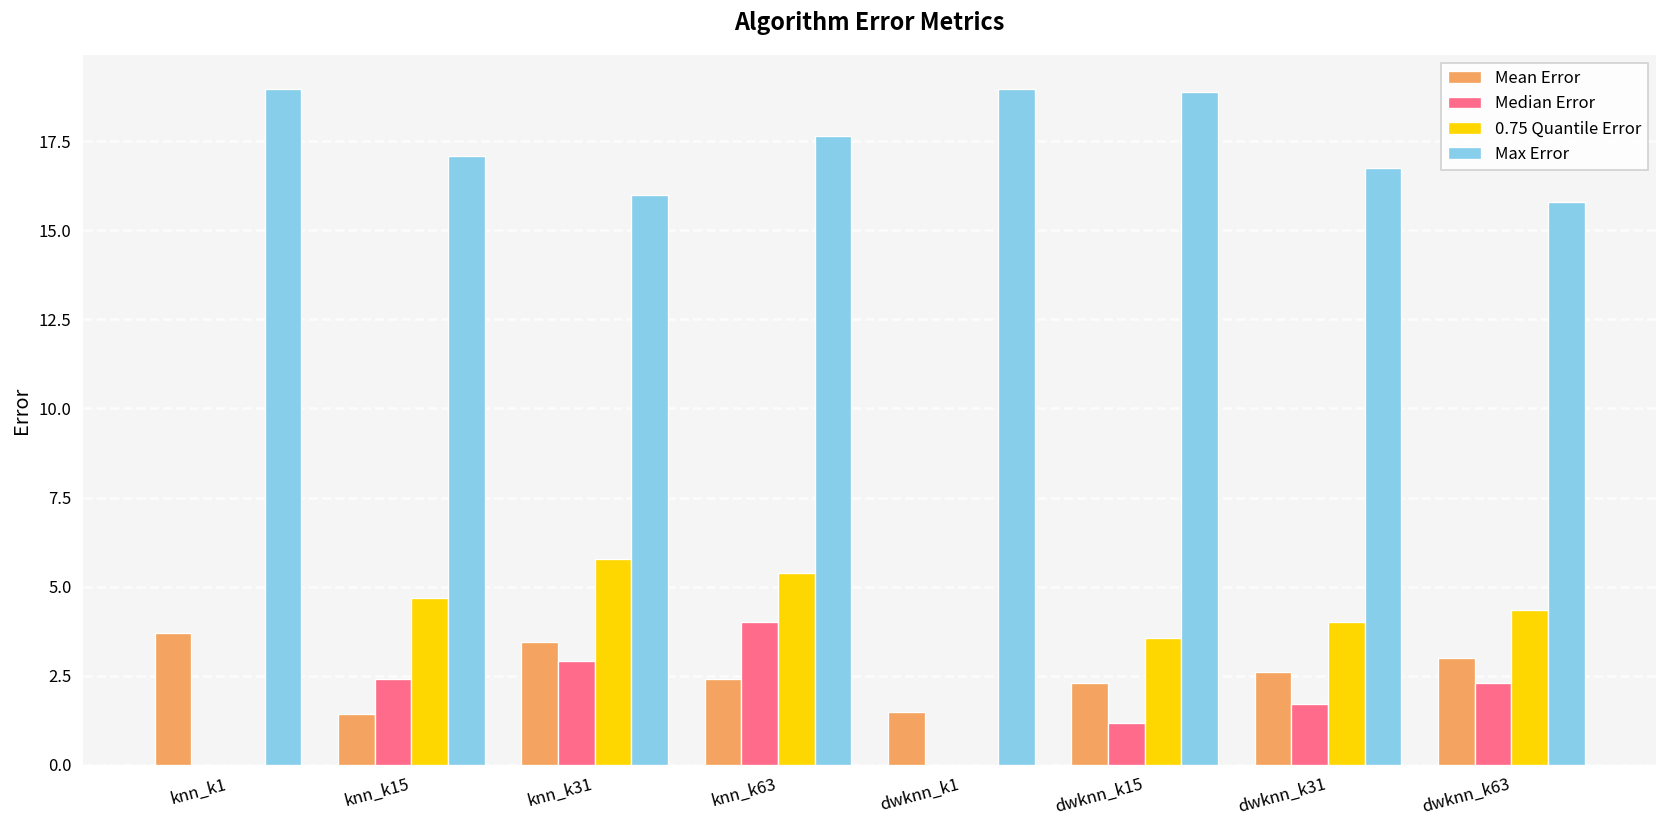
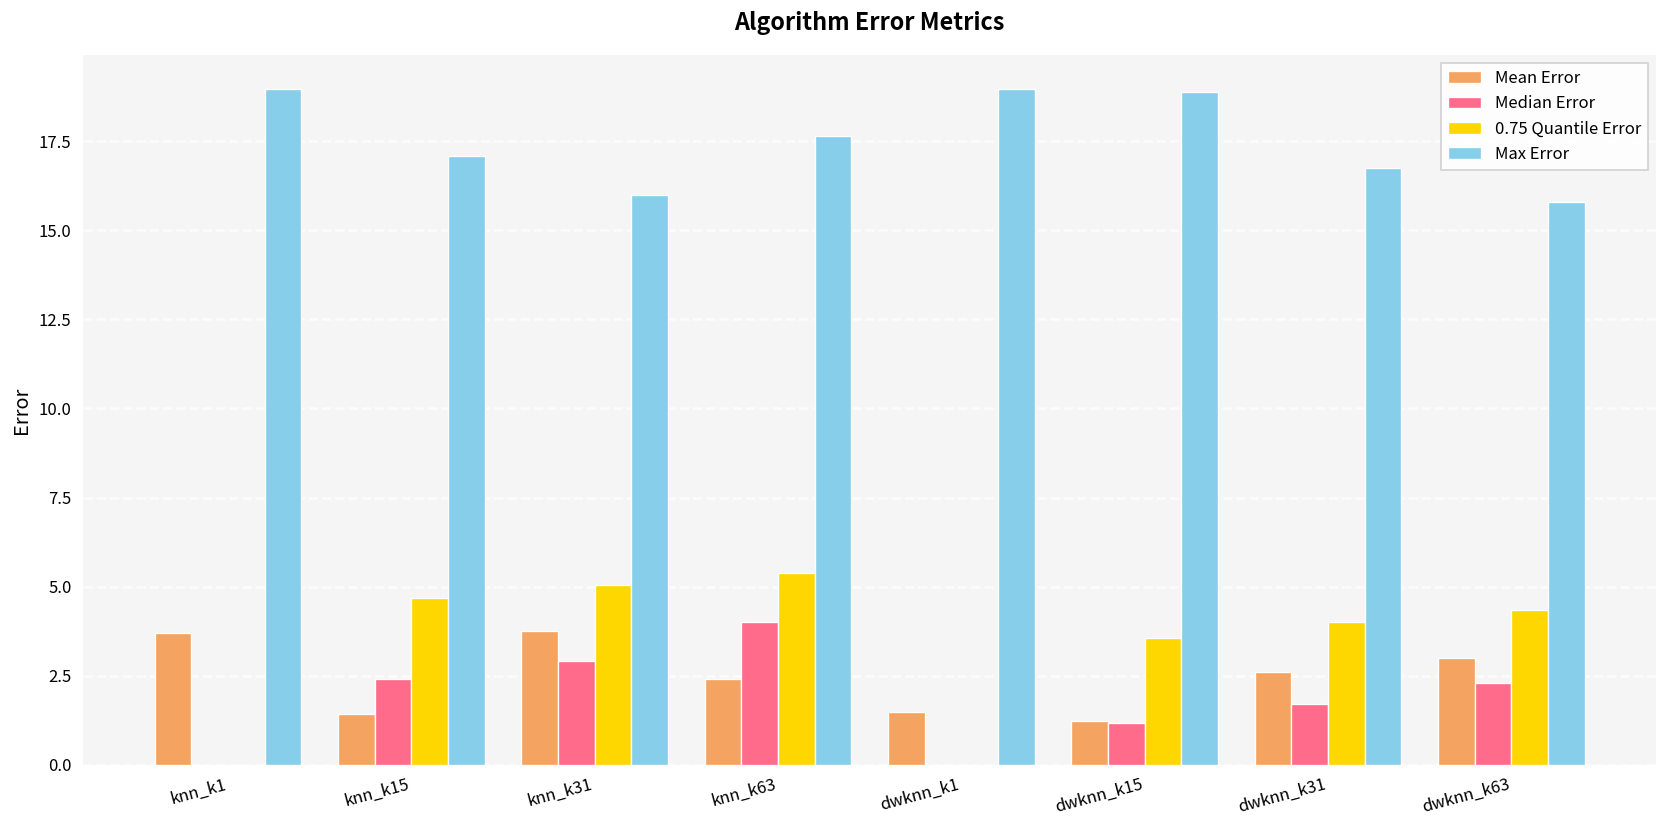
  {
    "Mean Error": {
      "knn_k1": 3.7,
      "knn_k15": 1.4,
-     "knn_k31": 3.5,
+     "knn_k31": 3.7,
      "knn_k63": 2.4,
      "dwknn_k1": 1.5,
-     "dwknn_k15": 2.3,
+     "dwknn_k15": 1.2,
      "dwknn_k31": 2.6,
      "dwknn_k63": 3.0
    },
    "Median Error": {
      "knn_k1": 0.0,
      "knn_k15": 2.4,
      "knn_k31": 2.9,
      "knn_k63": 4.0,
      "dwknn_k1": 0.0,
      "dwknn_k15": 1.2,
      "dwknn_k31": 1.7,
      "dwknn_k63": 2.3
    },
    "0.75 Quantile Error": {
      "knn_k1": 0.0,
      "knn_k15": 4.7,
-     "knn_k31": 5.8,
+     "knn_k31": 5.0,
      "knn_k63": 5.4,
      "dwknn_k15": 3.6,
      "dwknn_k31": 4.0,
      "dwknn_k63": 4.4
    },
    "Max Error": {
      "knn_k1": 19.0,
      "knn_k15": 17.1,
      "knn_k31": 16.0,
      "knn_k63": 17.6,
      "dwknn_k1": 19.0,
      "dwknn_k15": 18.9,
      "dwknn_k31": 16.8,
      "dwknn_k63": 15.8
    }
  }
